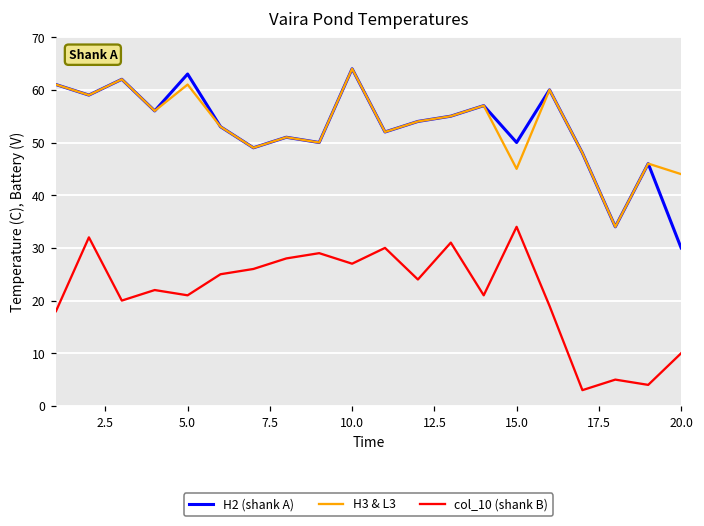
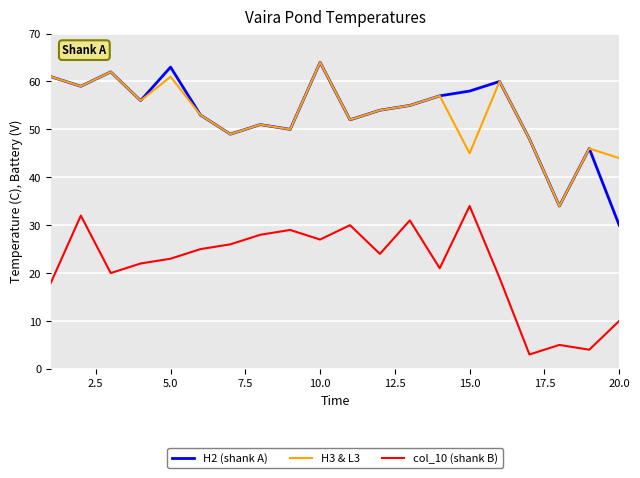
  {
    "H2 (shank A)": {
      "5.0": 63,
-     "15.0": 50,
+     "15.0": 58,
      "20.0": 30
    },
    "H3 & L3": {
      "5.0": 61,
      "15.0": 45,
      "20.0": 44
    },
    "col_10 (shank B)": {
-     "5.0": 21,
+     "5.0": 23,
      "10.0": 27,
      "15.0": 34,
      "20.0": 10
    }
  }
